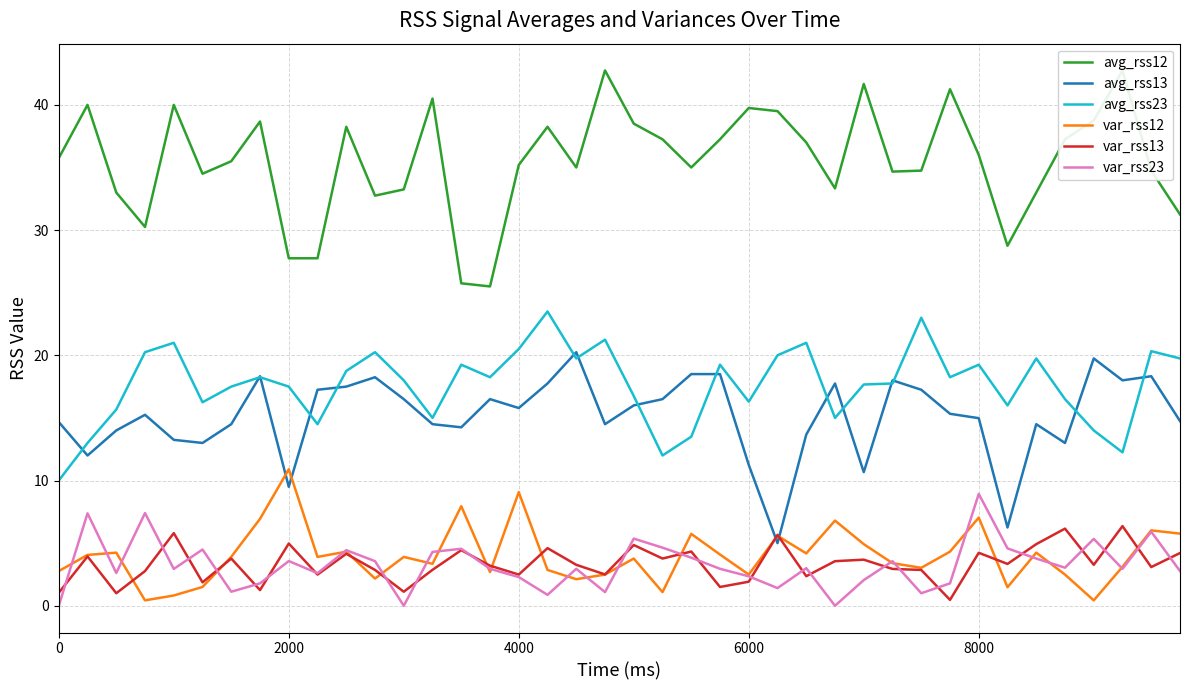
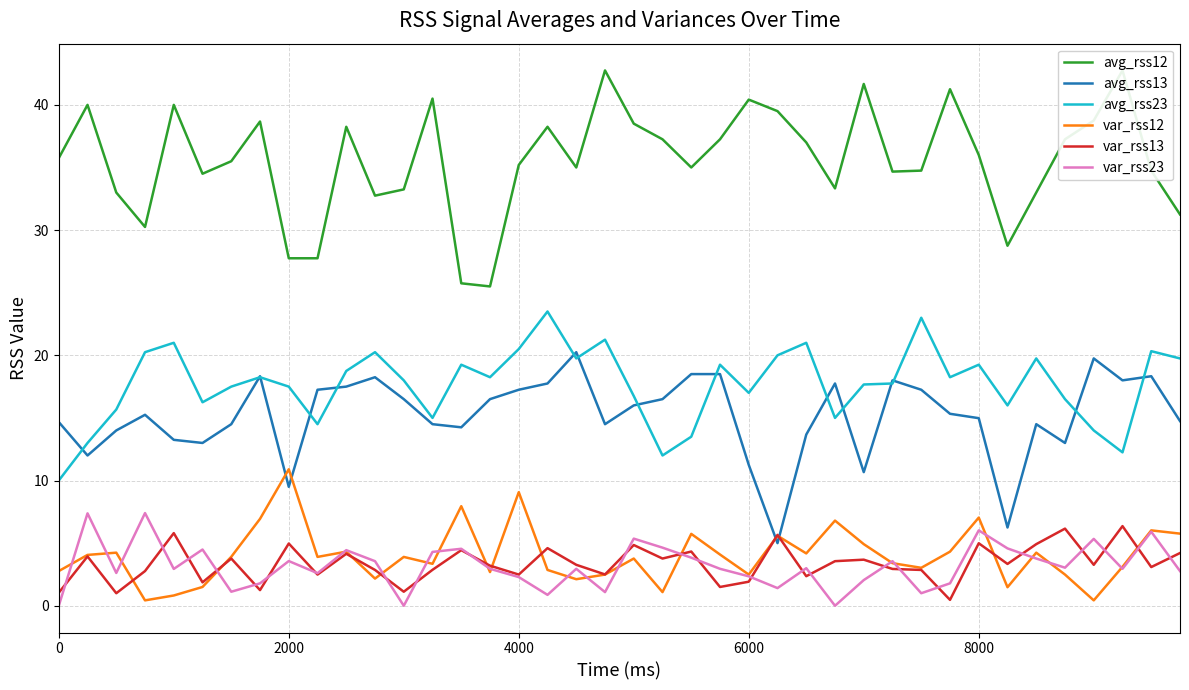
  {
    "avg_rss12": {
      "0": 35.8,
      "2000": 27.8,
      "4000": 35.2,
-     "6000": 39.8,
+     "6000": 40.4,
      "8000": 36.0
    },
    "avg_rss13": {
      "0": 14.7,
      "2000": 9.5,
-     "4000": 15.8,
+     "4000": 17.3,
      "6000": 11.3,
      "8000": 15.0
    },
    "avg_rss23": {
      "0": 10.0,
      "2000": 17.5,
      "4000": 20.5,
-     "6000": 16.3,
+     "6000": 17.0,
      "8000": 19.3
    },
    "var_rss12": {
      "0": 2.8,
      "2000": 10.9,
      "4000": 9.1,
      "8000": 7.0
    },
    "var_rss13": {
      "0": 1.0,
      "2000": 5.0,
      "6000": 1.9,
-     "8000": 4.2
+     "8000": 5.0
    },
    "var_rss23": {
      "0": 0.0,
      "2000": 3.6,
-     "8000": 8.9
+     "8000": 6.0
    }
  }
